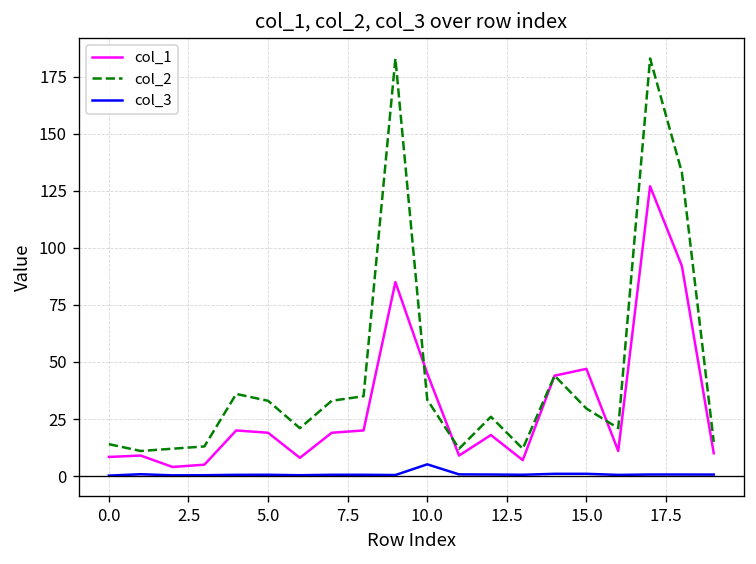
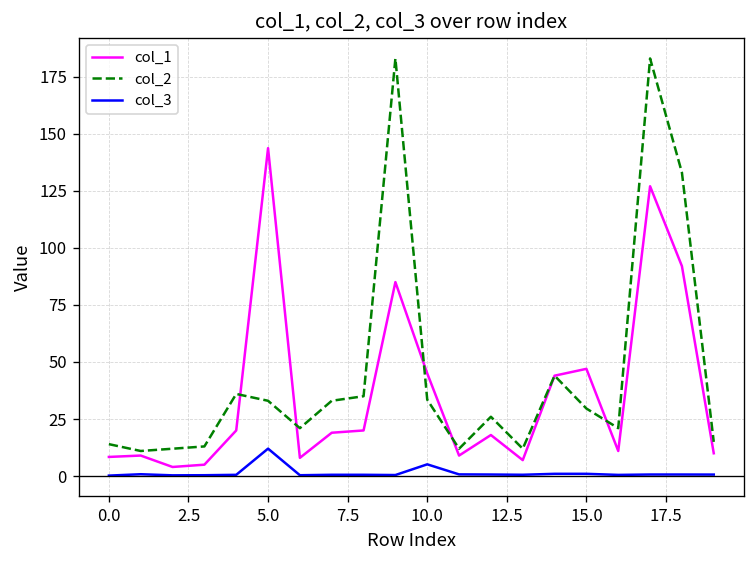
  {
    "col_1": {
      "0.0": 8,
-     "5.0": 19,
+     "5.0": 144,
      "10.0": 45,
      "15.0": 47
    },
    "col_2": {
      "0.0": 14,
      "5.0": 33,
      "10.0": 34,
      "15.0": 30
    },
    "col_3": {
      "0.0": 0,
-     "5.0": 1,
+     "5.0": 12,
      "10.0": 5,
      "15.0": 1
    }
  }
